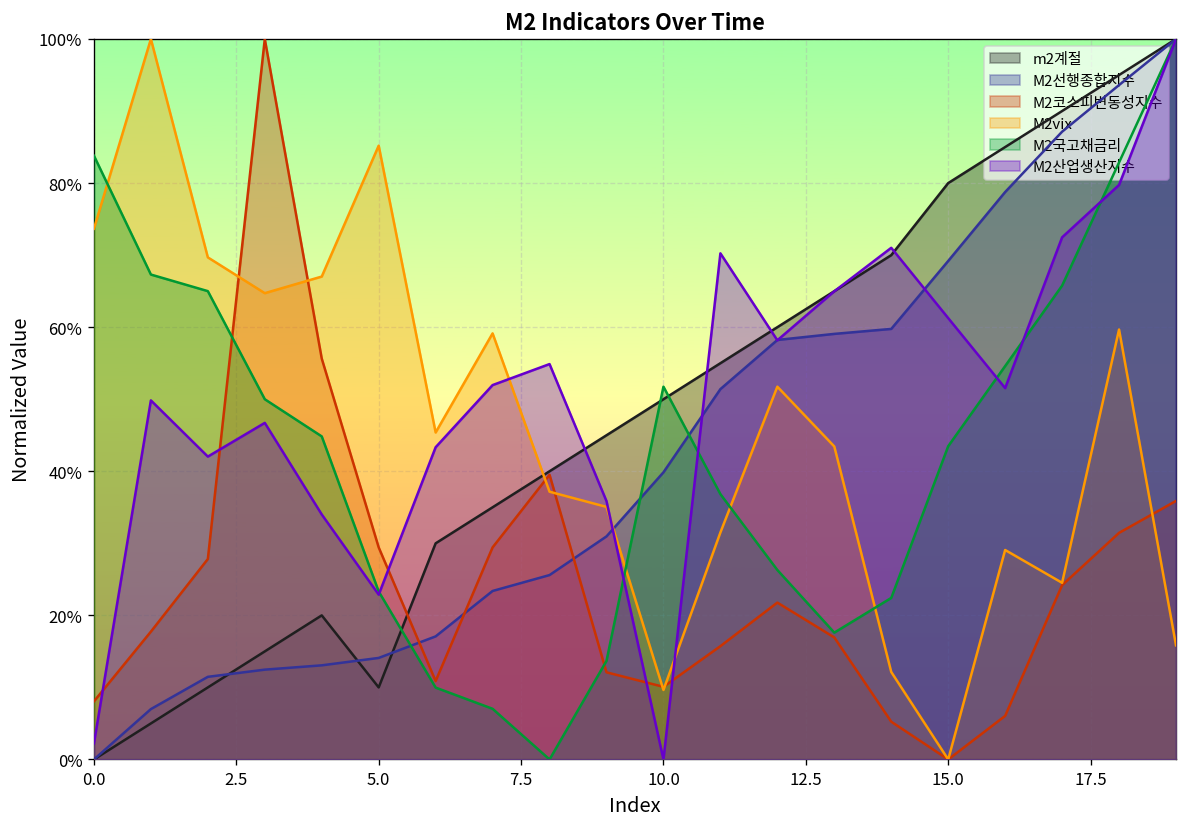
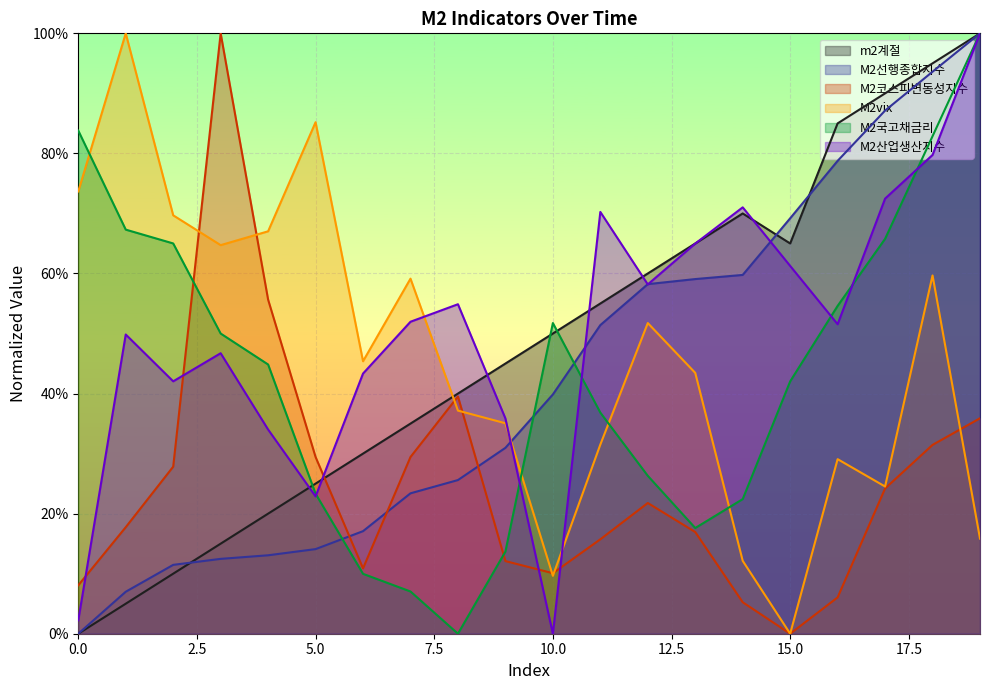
  {
    "m2계절": {
-     "5.0": "10%",
+     "5.0": "25%",
      "10.0": "50%",
-     "15.0": "80%"
+     "15.0": "65%"
    },
    "M2국고채금리": {
      "0.0": "84%",
      "5.0": "23%",
      "10.0": "52%",
-     "15.0": "43%"
+     "15.0": "42%"
    }
  }
